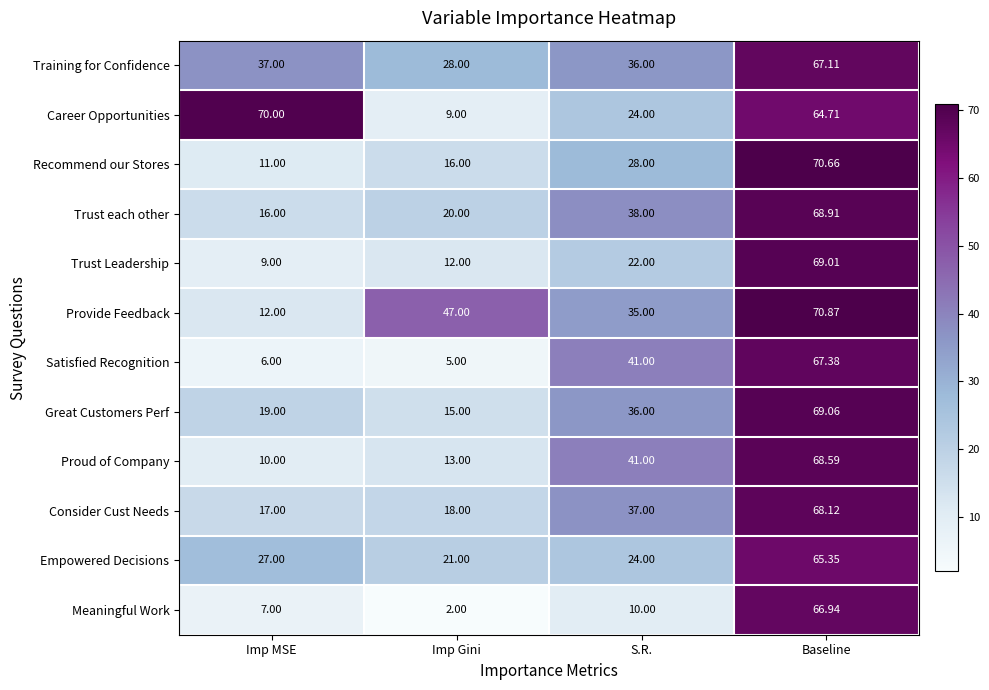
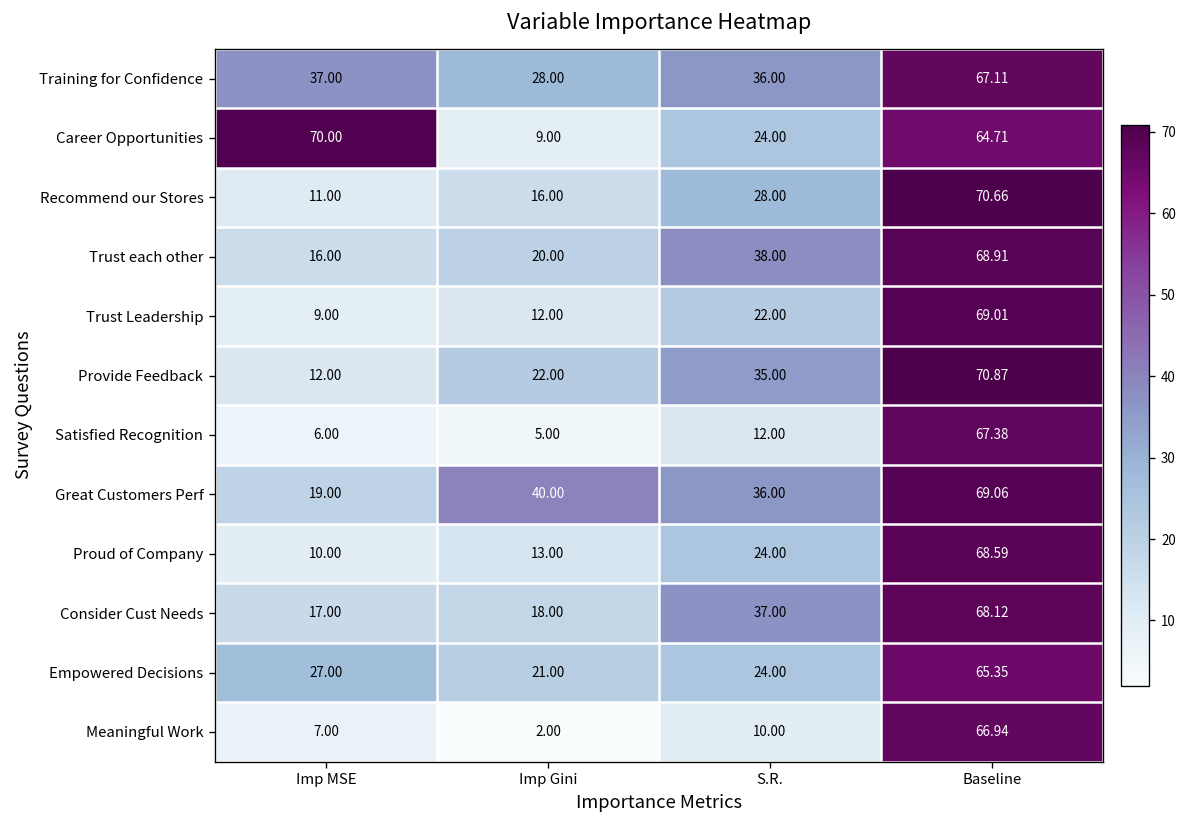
  {
    "Training for Confidence": {
      "Imp MSE": 37.00,
      "Imp Gini": 28.00,
      "S.R.": 36.00,
      "Baseline": 67.11
    },
    "Career Opportunities": {
      "Imp MSE": 70.00,
      "Imp Gini": 9.00,
      "S.R.": 24.00,
      "Baseline": 64.71
    },
    "Recommend our Stores": {
      "Imp MSE": 11.00,
      "Imp Gini": 16.00,
      "S.R.": 28.00,
      "Baseline": 70.66
    },
    "Trust each other": {
      "Imp MSE": 16.00,
      "Imp Gini": 20.00,
      "S.R.": 38.00,
      "Baseline": 68.91
    },
    "Trust Leadership": {
      "Imp MSE": 9.00,
      "Imp Gini": 12.00,
      "S.R.": 22.00,
      "Baseline": 69.01
    },
    "Provide Feedback": {
      "Imp MSE": 12.00,
-     "Imp Gini": 47.00,
+     "Imp Gini": 22.00,
      "S.R.": 35.00,
      "Baseline": 70.87
    },
    "Satisfied Recognition": {
      "Imp MSE": 6.00,
      "Imp Gini": 5.00,
-     "S.R.": 41.00,
+     "S.R.": 12.00,
      "Baseline": 67.38
    },
    "Great Customers Perf": {
      "Imp MSE": 19.00,
-     "Imp Gini": 15.00,
+     "Imp Gini": 40.00,
      "S.R.": 36.00,
      "Baseline": 69.06
    },
    "Proud of Company": {
      "Imp MSE": 10.00,
      "Imp Gini": 13.00,
-     "S.R.": 41.00,
+     "S.R.": 24.00,
      "Baseline": 68.59
    },
    "Consider Cust Needs": {
      "Imp MSE": 17.00,
      "Imp Gini": 18.00,
      "S.R.": 37.00,
      "Baseline": 68.12
    },
    "Empowered Decisions": {
      "Imp MSE": 27.00,
      "Imp Gini": 21.00,
      "S.R.": 24.00,
      "Baseline": 65.35
    },
    "Meaningful Work": {
      "Imp MSE": 7.00,
      "Imp Gini": 2.00,
      "S.R.": 10.00,
      "Baseline": 66.94
    }
  }
